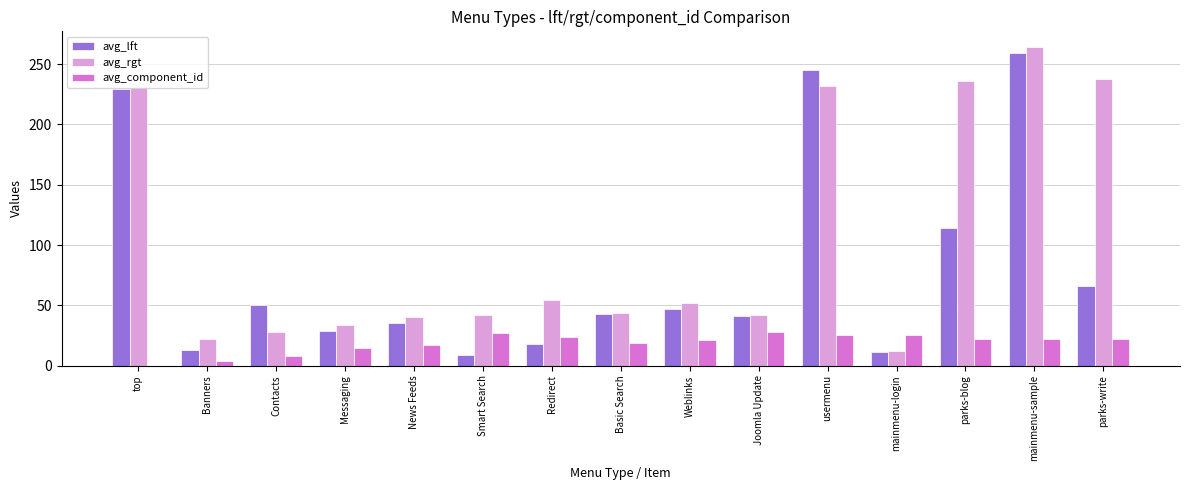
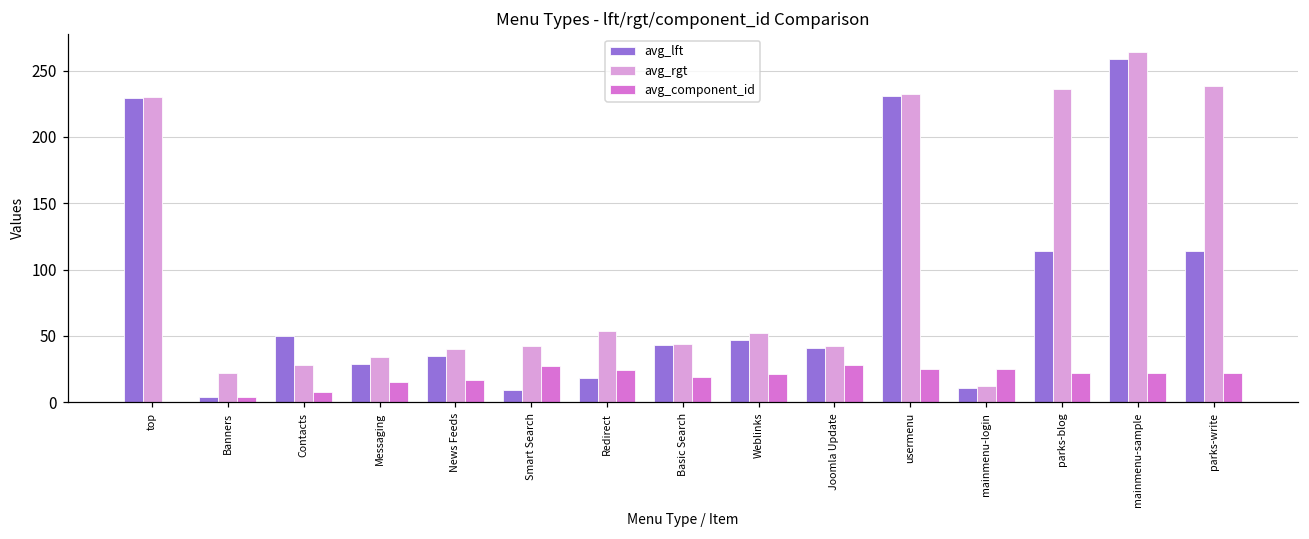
  {
    "avg_lft": {
      "top": 229,
-     "Banners": 13,
+     "Banners": 4,
      "Contacts": 50,
      "Messaging": 29,
      "News Feeds": 35,
      "Smart Search": 9,
      "Redirect": 18,
      "Basic Search": 43,
      "Weblinks": 47,
      "Joomla Update": 41,
-     "usermenu": 245,
+     "usermenu": 231,
      "mainmenu-login": 11,
      "parks-blog": 114,
      "mainmenu-sample": 259,
-     "parks-write": 66
+     "parks-write": 114
    }
  }
